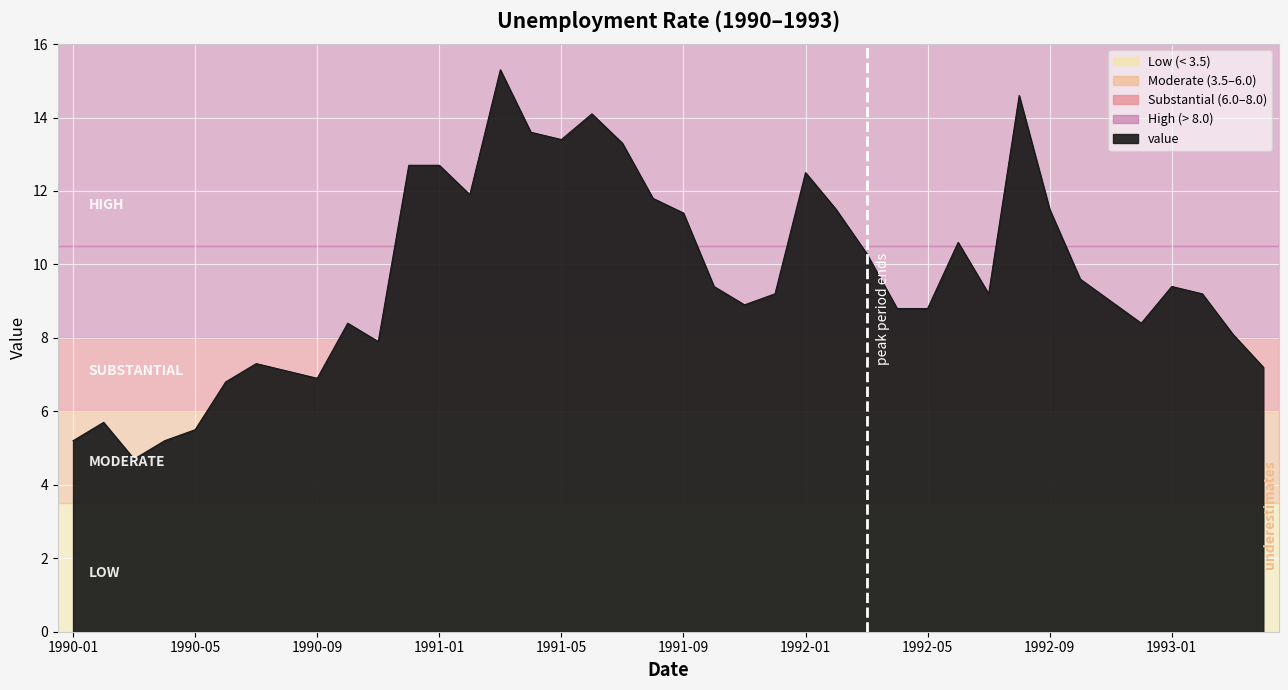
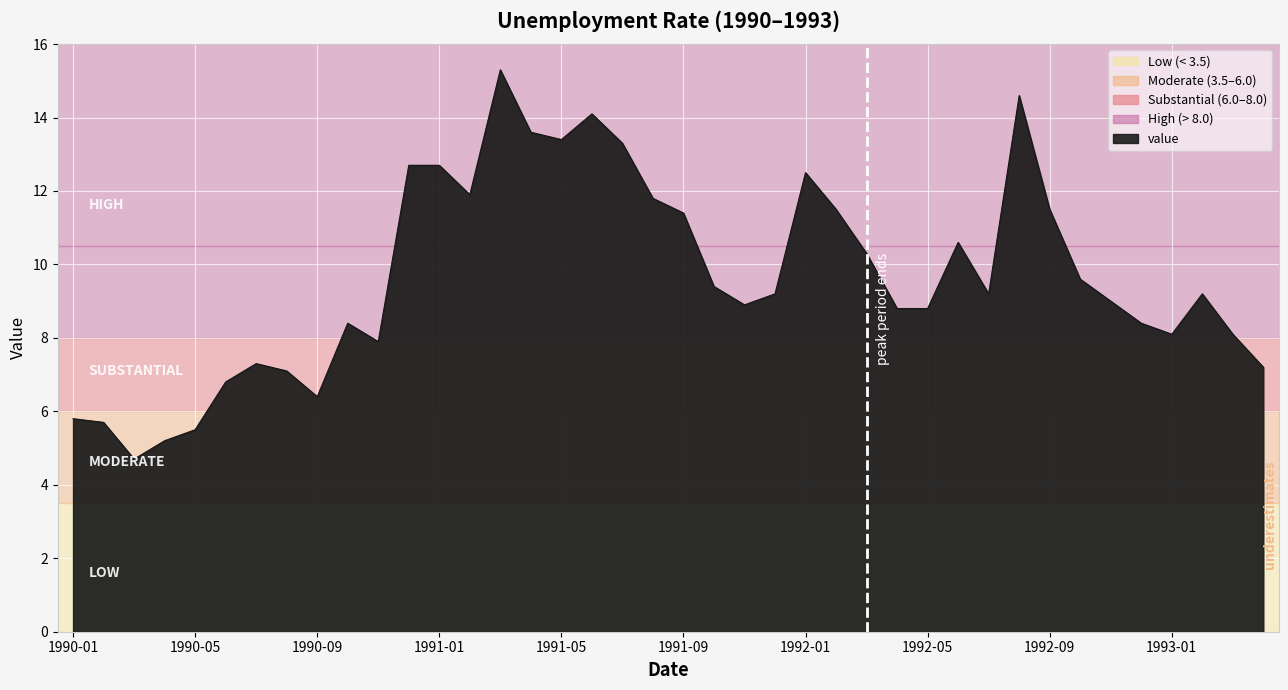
  {
-   "1990-01": 5.2,
+   "1990-01": 5.8,
    "1990-05": 5.5,
-   "1990-09": 6.9,
+   "1990-09": 6.4,
    "1991-01": 12.7,
    "1991-05": 13.4,
    "1991-09": 11.4,
    "1992-01": 12.5,
    "1992-05": 8.8,
    "1992-09": 11.5,
-   "1993-01": 9.4
+   "1993-01": 8.1
  }
